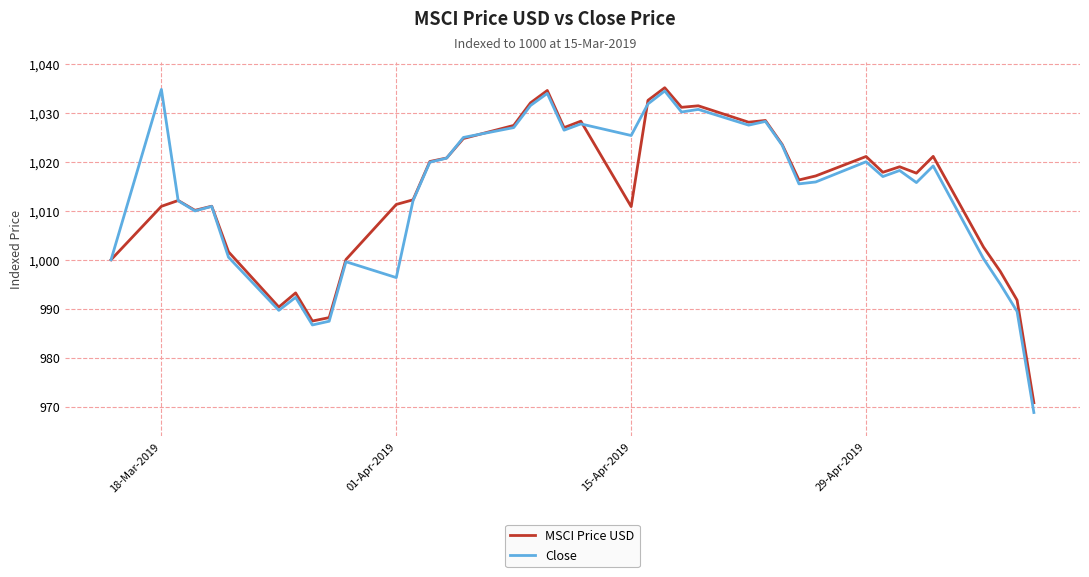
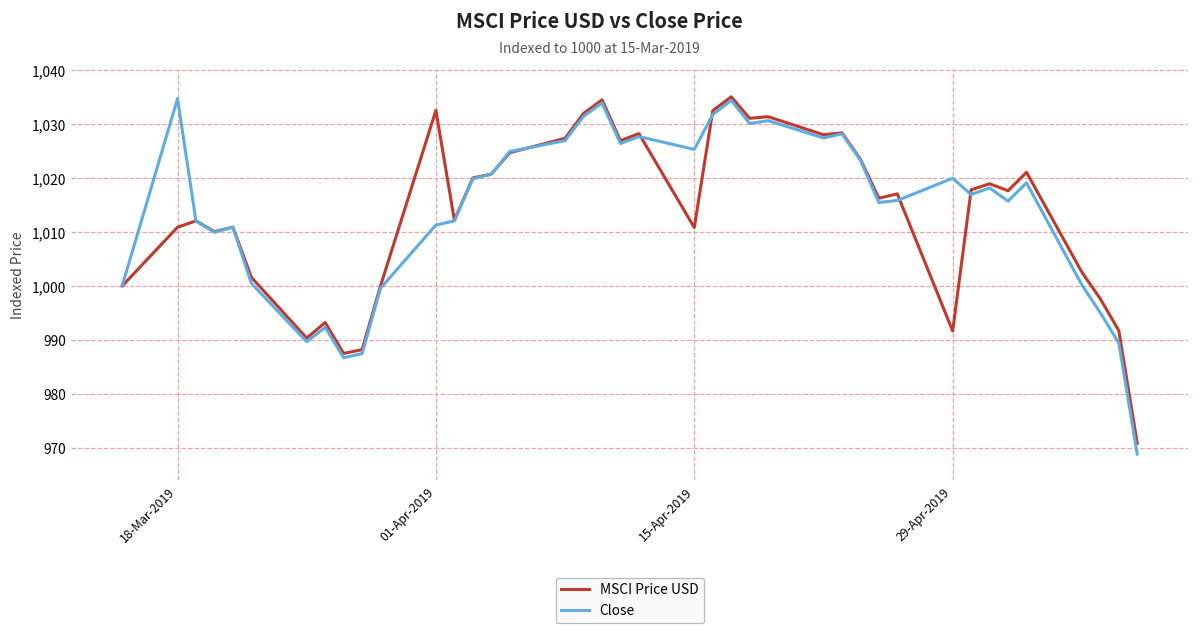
  {
    "MSCI Price USD": {
      "18-Mar-2019": "1,011",
-     "01-Apr-2019": "1,011",
+     "01-Apr-2019": "1,033",
      "15-Apr-2019": "1,011",
-     "29-Apr-2019": "1,021"
+     "29-Apr-2019": "992"
    },
    "Close": {
      "18-Mar-2019": "1,035",
-     "01-Apr-2019": "996",
+     "01-Apr-2019": "1,011",
      "15-Apr-2019": "1,025",
      "29-Apr-2019": "1,020"
    }
  }
